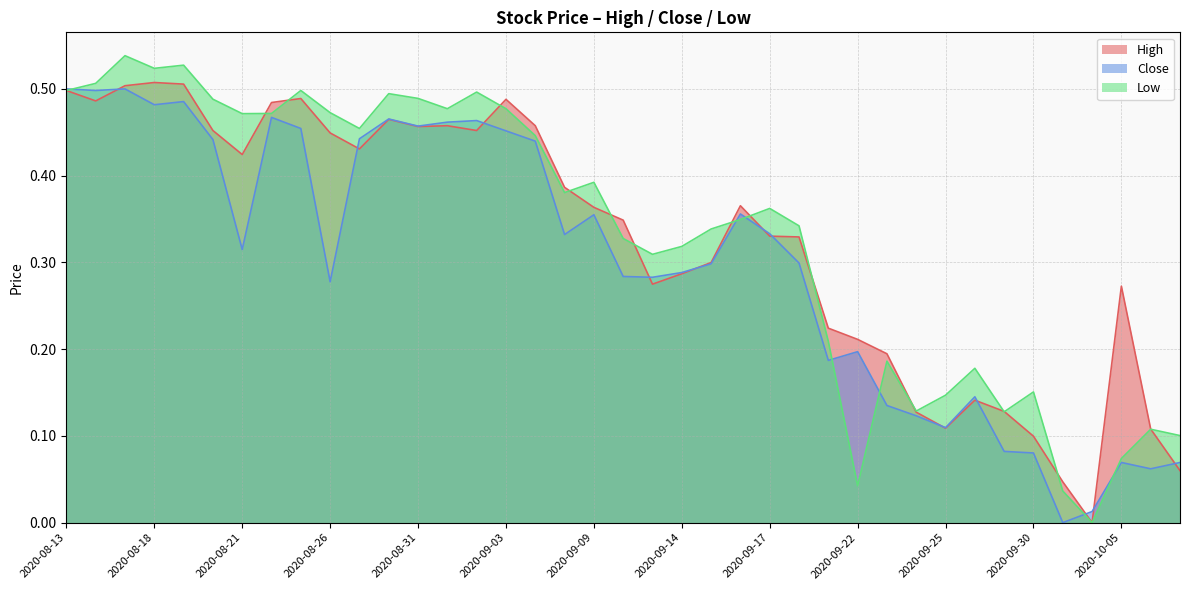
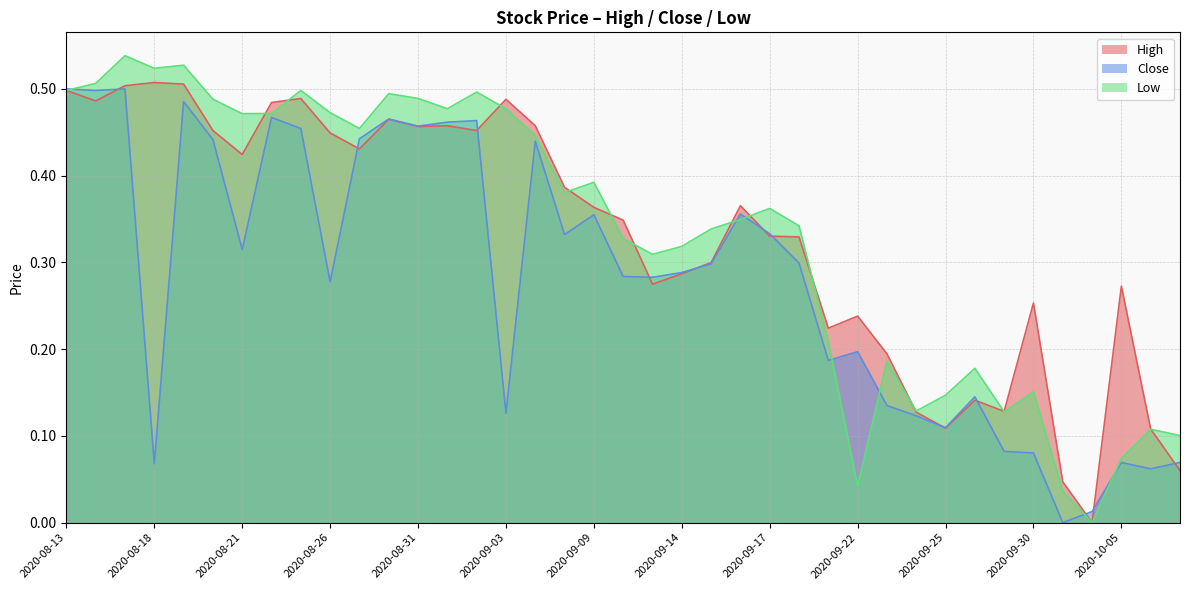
  {
    "High": {
      "2020-08-18": 0.51,
      "2020-08-21": 0.42,
      "2020-08-26": 0.45,
      "2020-09-03": 0.49,
      "2020-09-09": 0.36,
-     "2020-09-22": 0.21,
-     "2020-09-30": 0.10,
+     "2020-09-22": 0.24,
+     "2020-09-30": 0.25,
      "2020-10-05": 0.27
    },
    "Close": {
-     "2020-08-18": 0.48,
+     "2020-08-18": 0.07,
      "2020-08-21": 0.31,
      "2020-08-26": 0.28,
-     "2020-09-03": 0.45,
+     "2020-09-03": 0.13,
      "2020-09-09": 0.35,
      "2020-09-22": 0.20,
      "2020-09-30": 0.08,
      "2020-10-05": 0.07
    },
    "Low": {
      "2020-08-18": 0.52,
      "2020-08-21": 0.47,
      "2020-08-26": 0.47,
      "2020-08-31": 0.49,
      "2020-09-03": 0.48,
      "2020-09-09": 0.39,
      "2020-09-14": 0.32,
      "2020-09-17": 0.36,
      "2020-09-22": 0.04,
      "2020-09-25": 0.15,
      "2020-09-30": 0.15,
      "2020-10-05": 0.07
    }
  }
